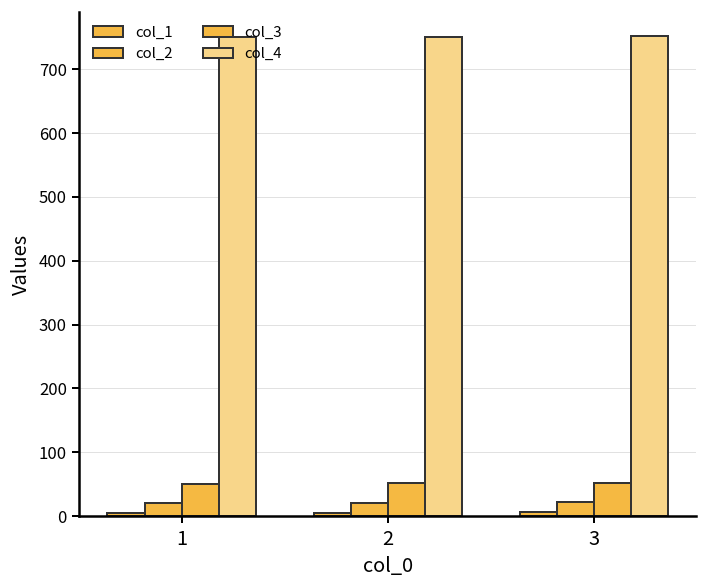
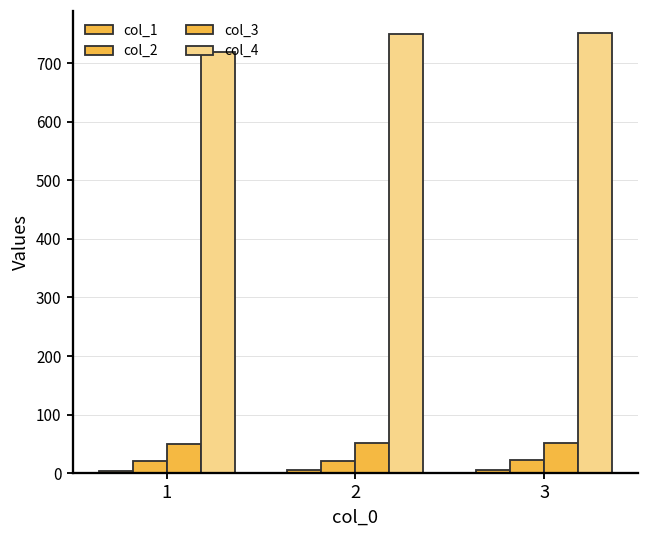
  {
    "col_4": {
-     "1": 750,
+     "1": 720,
      "2": 750,
      "3": 750
    }
  }
